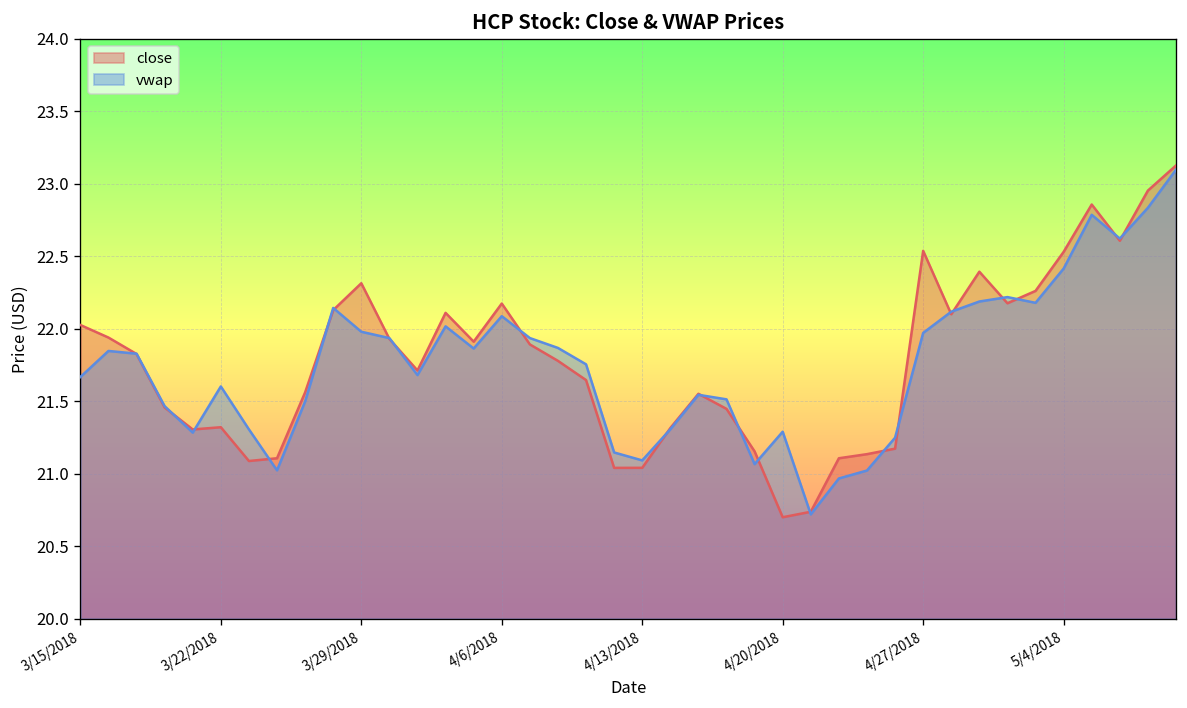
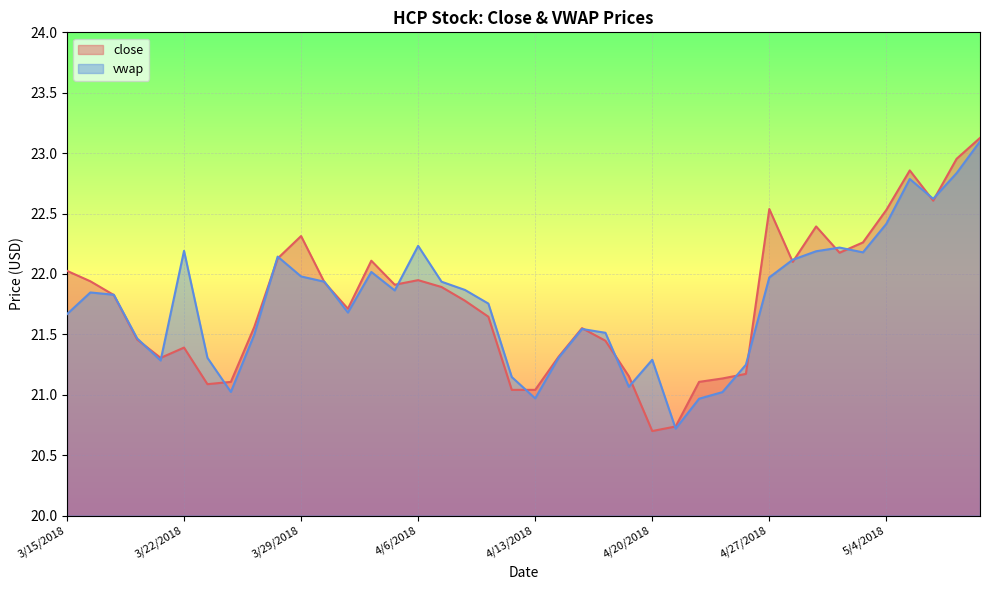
  {
    "close": {
      "3/15/2018": 22.03,
-     "3/22/2018": 21.32,
+     "3/22/2018": 21.39,
      "3/29/2018": 22.31,
-     "4/6/2018": 22.17,
+     "4/6/2018": 21.95,
      "4/13/2018": 21.04,
      "4/20/2018": 20.70,
      "4/27/2018": 22.54,
      "5/4/2018": 22.53
    },
    "vwap": {
      "3/15/2018": 21.67,
-     "3/22/2018": 21.60,
+     "3/22/2018": 22.19,
      "3/29/2018": 21.98,
-     "4/6/2018": 22.09,
-     "4/13/2018": 21.09,
+     "4/6/2018": 22.23,
+     "4/13/2018": 20.97,
      "4/20/2018": 21.29,
      "4/27/2018": 21.97,
      "5/4/2018": 22.42
    }
  }
